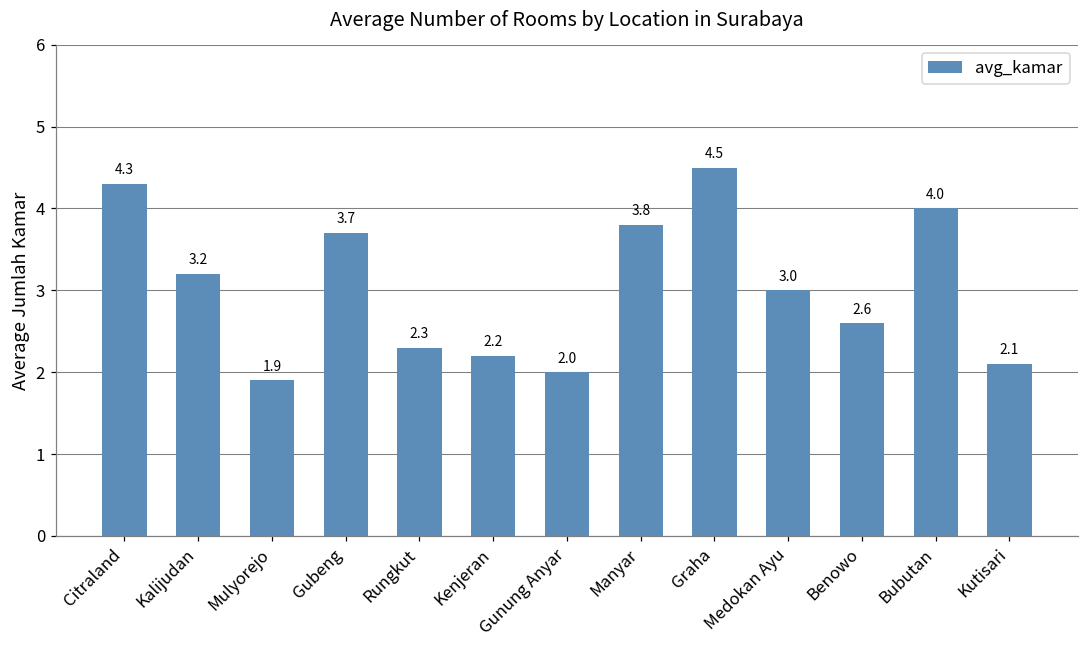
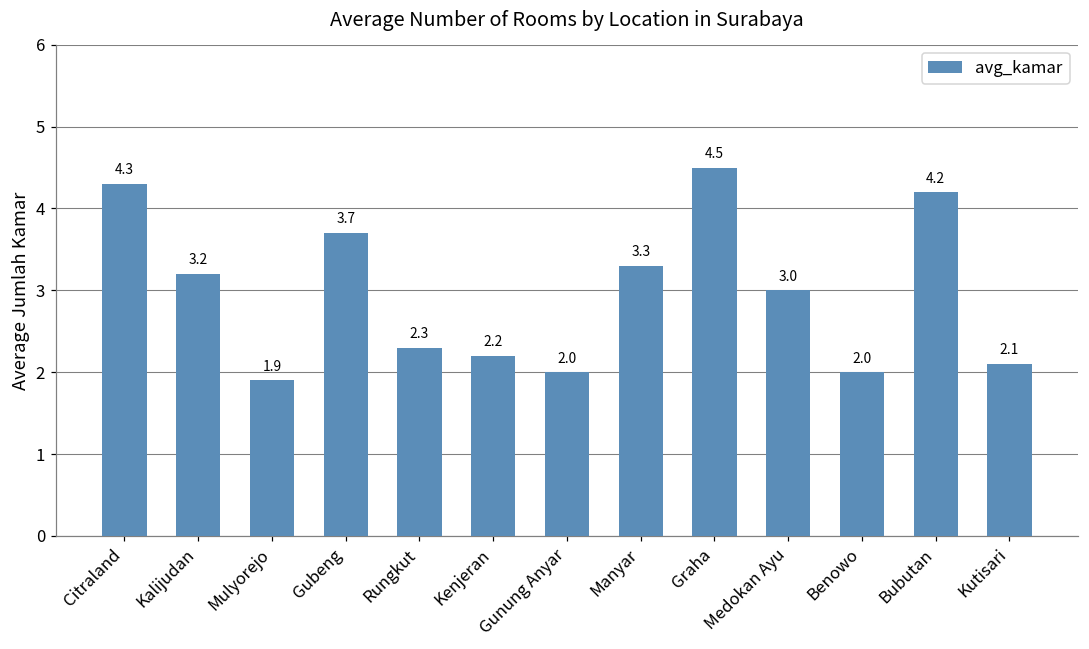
  {
    "Citraland": 4.3,
    "Kalijudan": 3.2,
    "Mulyorejo": 1.9,
    "Gubeng": 3.7,
    "Rungkut": 2.3,
    "Kenjeran": 2.2,
    "Gunung Anyar": 2.0,
-   "Manyar": 3.8,
+   "Manyar": 3.3,
    "Graha": 4.5,
    "Medokan Ayu": 3.0,
-   "Benowo": 2.6,
-   "Bubutan": 4.0,
+   "Benowo": 2.0,
+   "Bubutan": 4.2,
    "Kutisari": 2.1
  }
